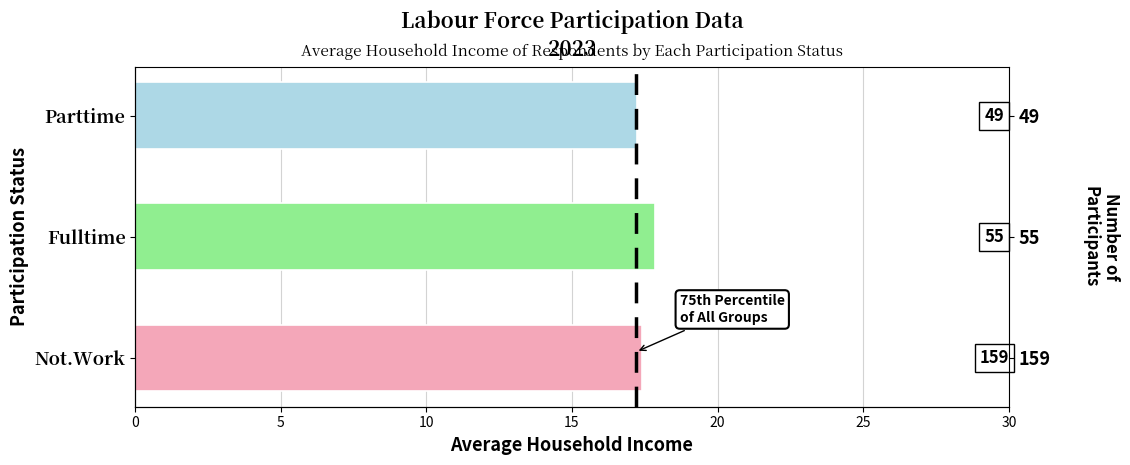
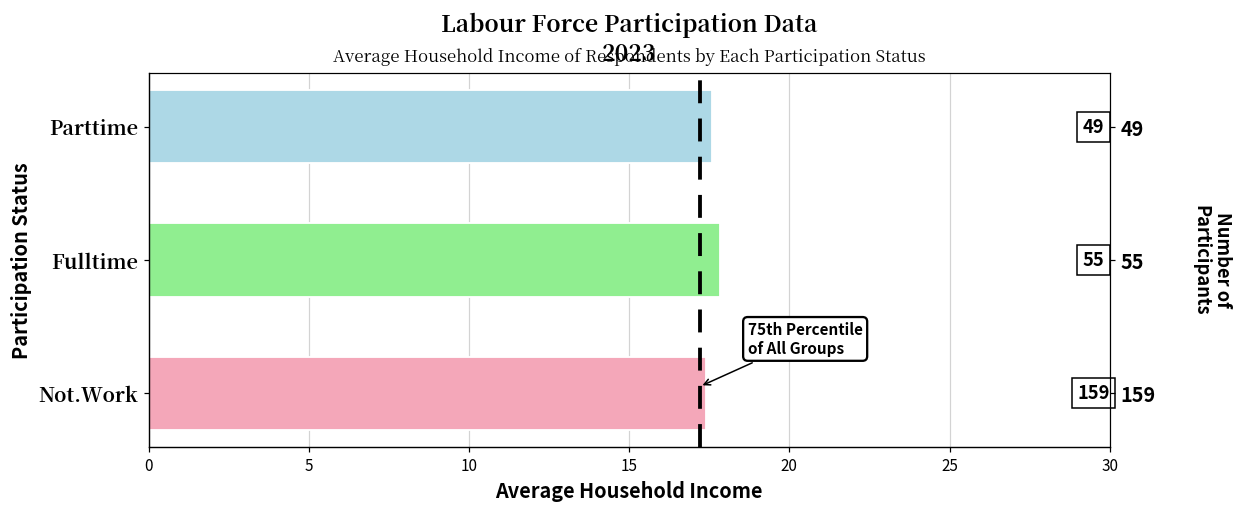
  {
-   "Parttime": 17.2,
+   "Parttime": 17.6,
    "Fulltime": 17.8
  }
